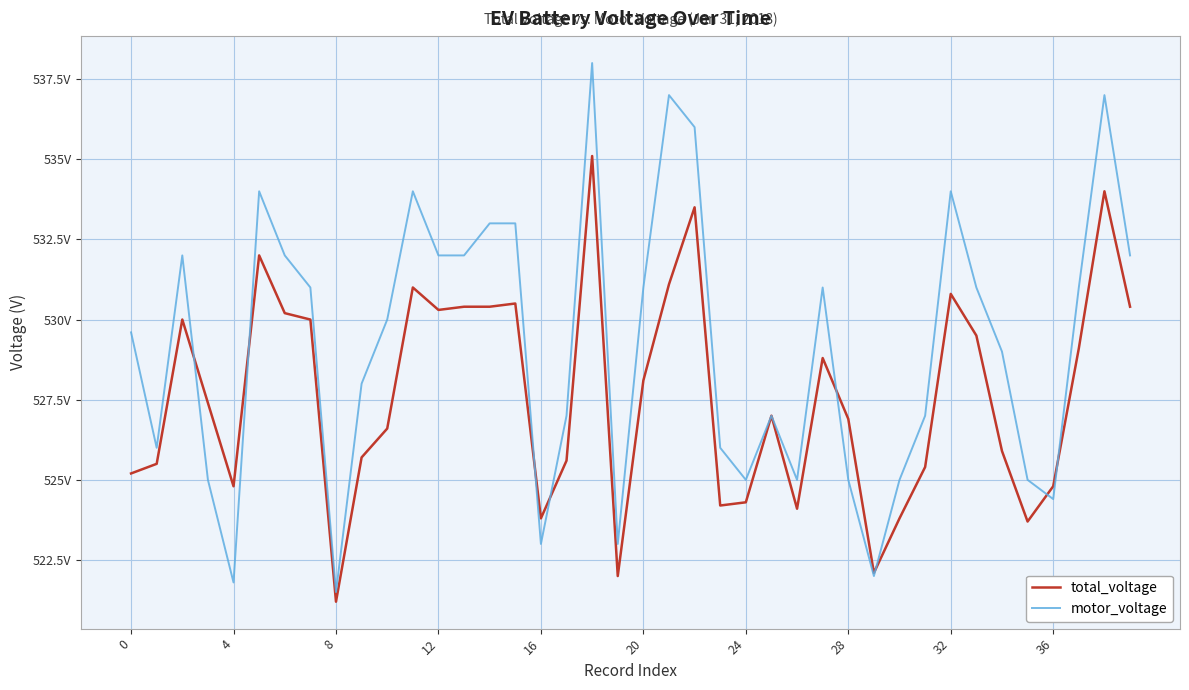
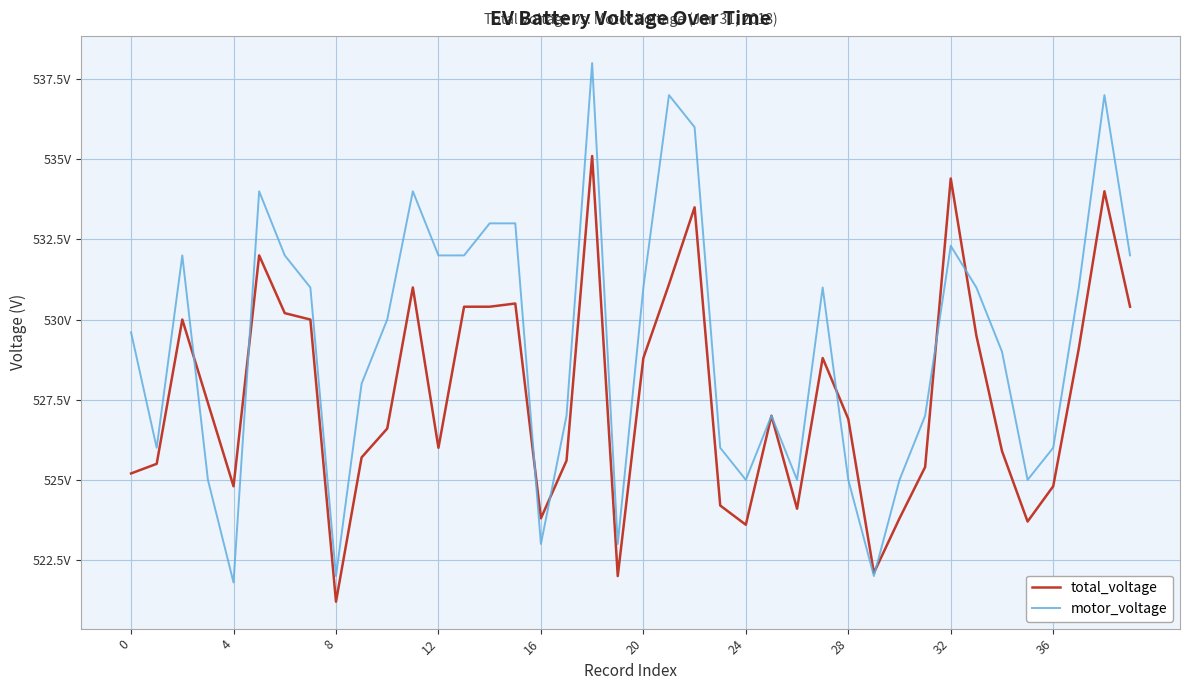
  {
    "total_voltage": {
      "0": "525.2V",
      "4": "524.8V",
      "8": "521.2V",
-     "12": "530.3V",
+     "12": "526.0V",
      "16": "523.8V",
-     "20": "528.1V",
-     "24": "524.3V",
+     "20": "528.8V",
+     "24": "523.6V",
      "28": "526.9V",
-     "32": "530.8V",
+     "32": "534.4V",
      "36": "524.8V"
    },
    "motor_voltage": {
      "0": "529.6V",
      "4": "521.8V",
-     "8": "521.5V",
+     "8": "522.0V",
      "12": "532.0V",
      "16": "523.0V",
      "20": "531.0V",
      "24": "525.0V",
      "28": "525.0V",
-     "32": "534.0V",
-     "36": "524.4V"
+     "32": "532.3V",
+     "36": "526.0V"
    }
  }
